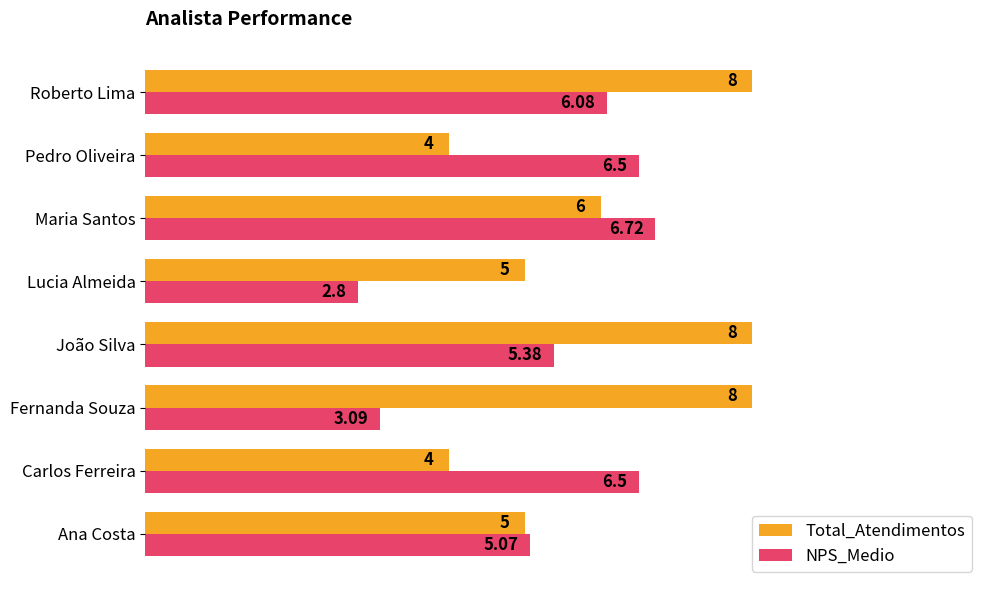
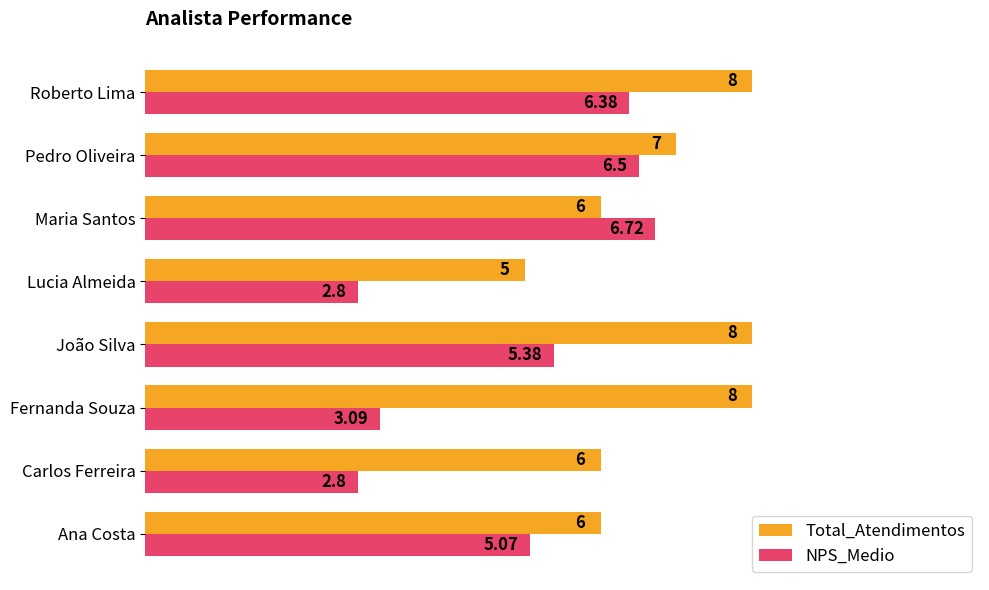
  {
    "Total_Atendimentos": {
      "Roberto Lima": 8,
-     "Pedro Oliveira": 4,
+     "Pedro Oliveira": 7,
      "Maria Santos": 6,
      "Lucia Almeida": 5,
      "João Silva": 8,
      "Fernanda Souza": 8,
-     "Carlos Ferreira": 4,
-     "Ana Costa": 5
+     "Carlos Ferreira": 6,
+     "Ana Costa": 6
    },
    "NPS_Medio": {
-     "Roberto Lima": 6.08,
+     "Roberto Lima": 6.38,
      "Pedro Oliveira": 6.5,
      "Maria Santos": 6.72,
      "Lucia Almeida": 2.8,
      "João Silva": 5.38,
      "Fernanda Souza": 3.09,
-     "Carlos Ferreira": 6.5,
+     "Carlos Ferreira": 2.8,
      "Ana Costa": 5.07
    }
  }
